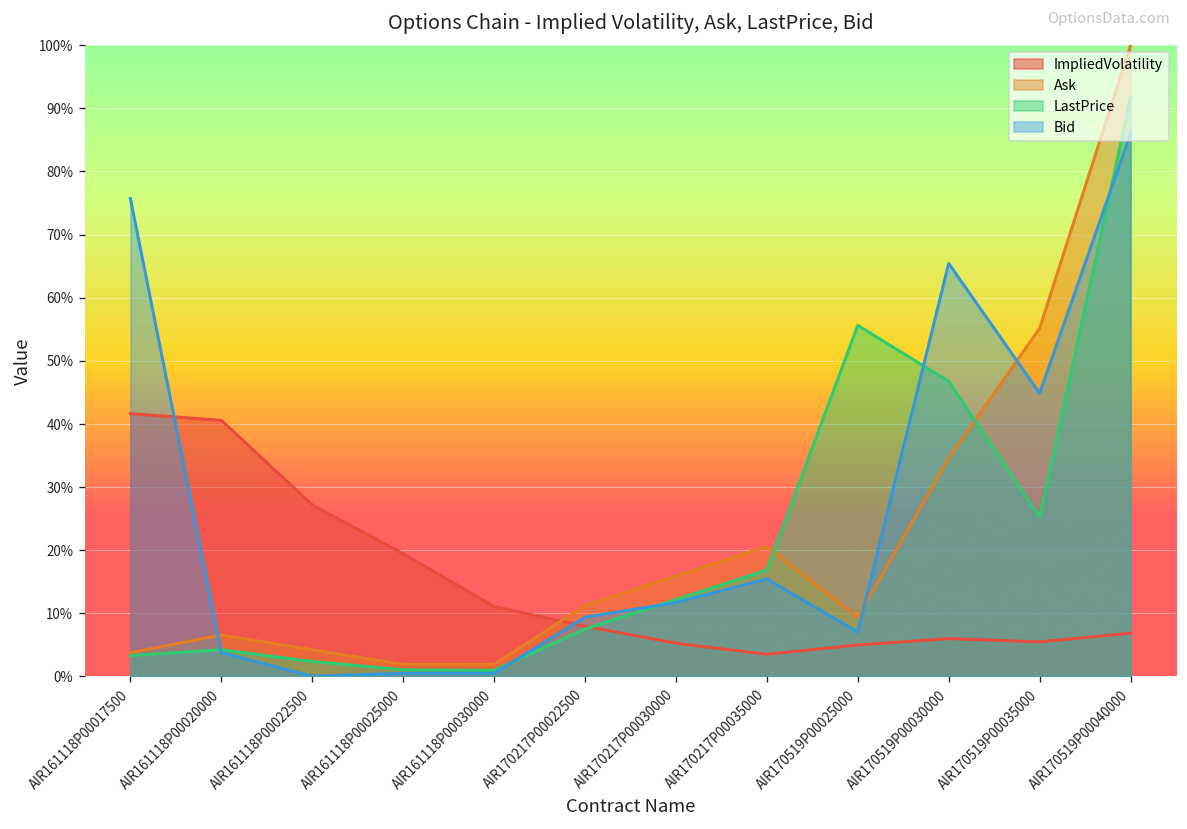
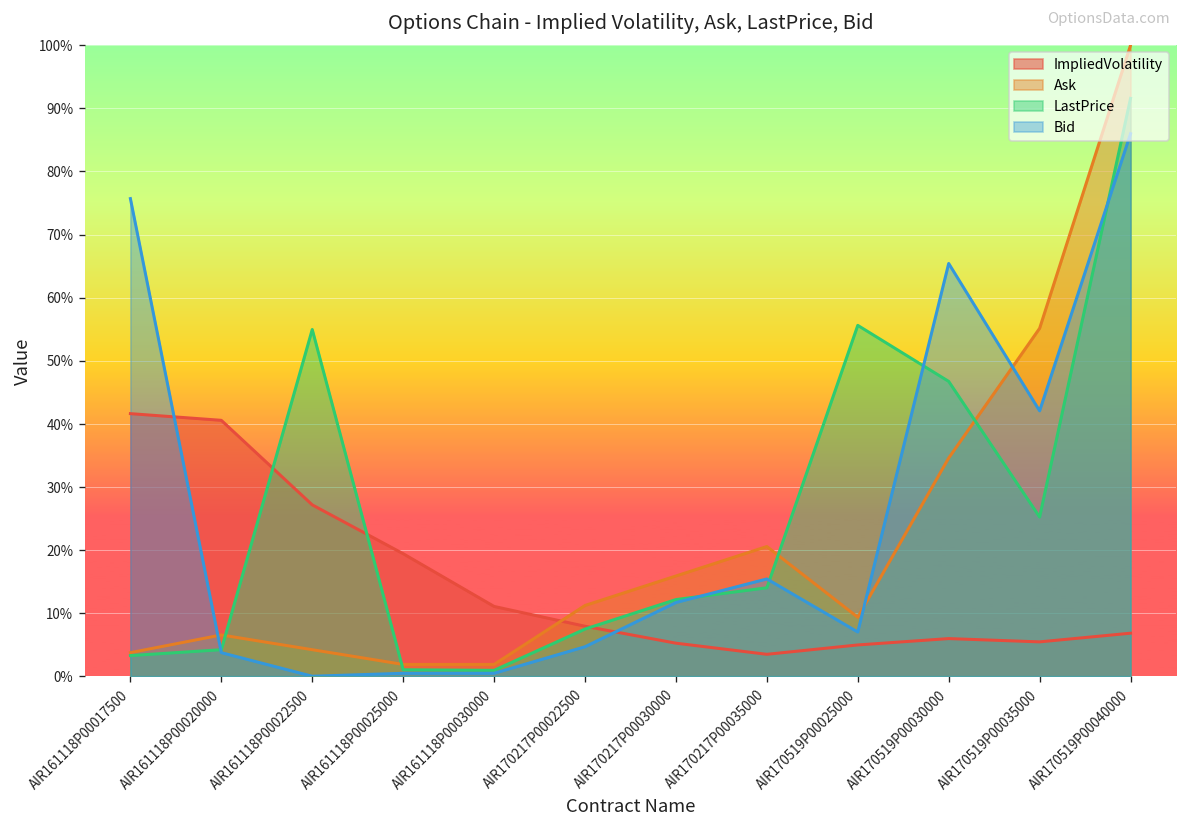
  {
    "LastPrice": {
-     "AIR161118P00022500": "2%",
+     "AIR161118P00022500": "55%",
      "AIR161118P00025000": "1%",
-     "AIR170217P00035000": "17%",
+     "AIR170217P00035000": "14%",
      "AIR170519P00025000": "56%",
      "AIR170519P00030000": "47%",
      "AIR170519P00035000": "25%"
    },
    "Bid": {
      "AIR161118P00017500": "76%",
      "AIR161118P00022500": "0%",
      "AIR161118P00025000": "0%",
-     "AIR170217P00022500": "9%",
+     "AIR170217P00022500": "5%",
      "AIR170217P00035000": "15%",
      "AIR170519P00025000": "7%",
      "AIR170519P00030000": "65%",
-     "AIR170519P00035000": "45%"
+     "AIR170519P00035000": "42%"
    }
  }
